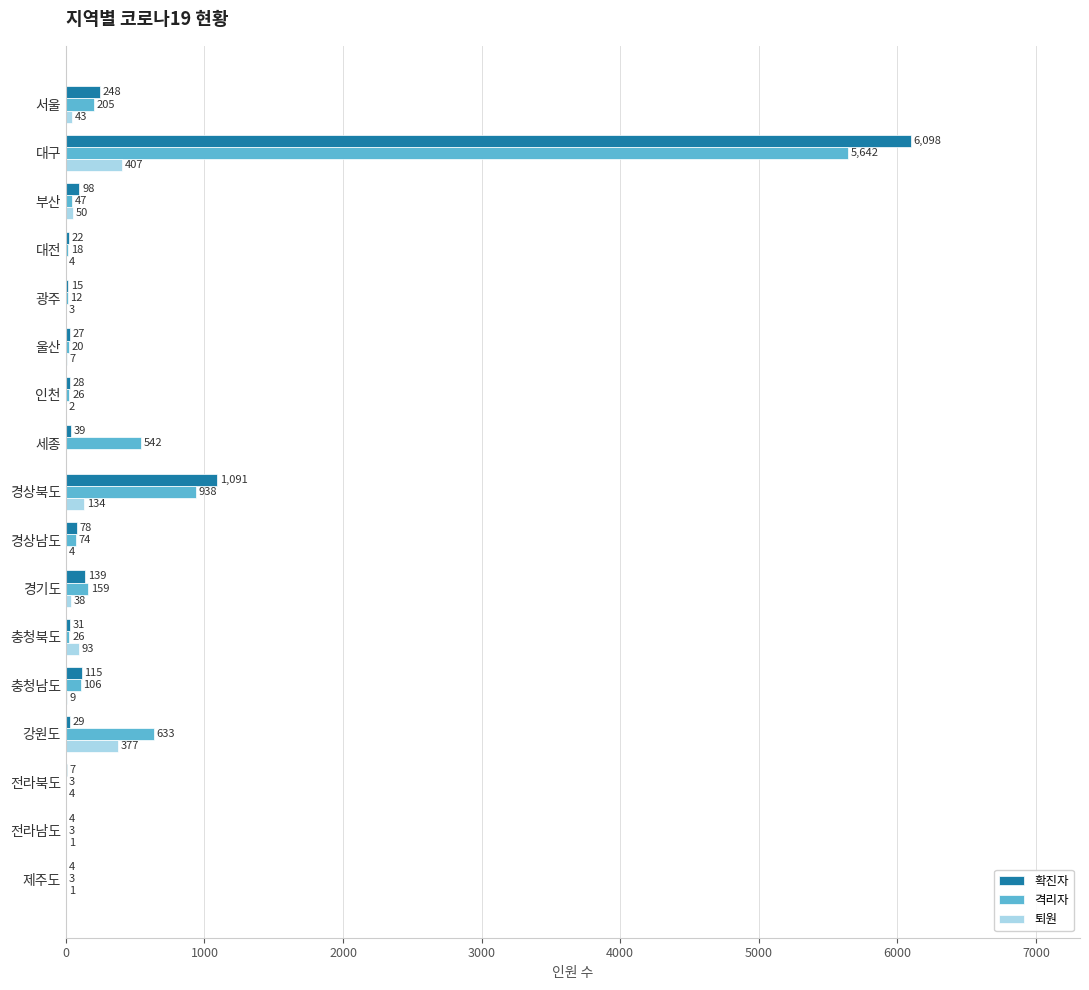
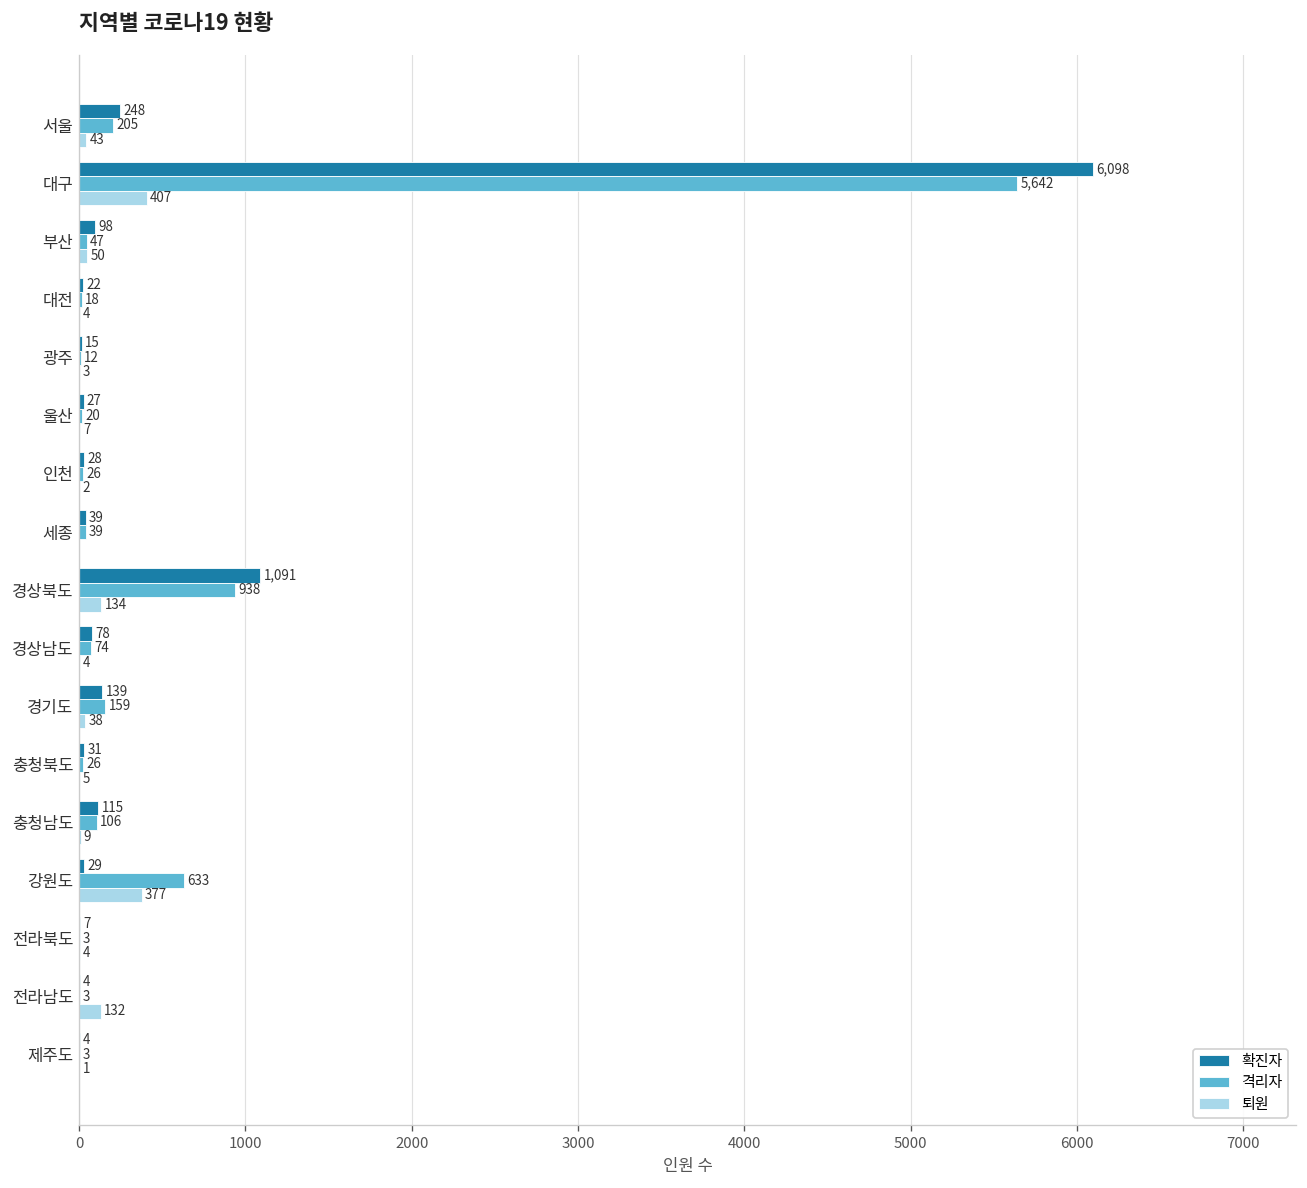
  {
    "확진자": {
      "서울": "248",
      "대구": "6,098",
      "부산": "98",
      "대전": "22",
      "광주": "15",
      "울산": "27",
      "인천": "28",
      "세종": "39",
      "경상북도": "1,091",
      "경상남도": "78",
      "경기도": "139",
      "충청북도": "31",
      "충청남도": "115",
      "강원도": "29",
      "전라북도": "7",
      "전라남도": "4",
      "제주도": "4"
    },
    "격리자": {
      "서울": "205",
      "대구": "5,642",
      "부산": "47",
      "대전": "18",
      "광주": "12",
      "울산": "20",
      "인천": "26",
-     "세종": "542",
+     "세종": "39",
      "경상북도": "938",
      "경상남도": "74",
      "경기도": "159",
      "충청북도": "26",
      "충청남도": "106",
      "강원도": "633",
      "전라북도": "3",
      "전라남도": "3",
      "제주도": "3"
    },
    "퇴원": {
      "서울": "43",
      "대구": "407",
      "부산": "50",
      "대전": "4",
      "광주": "3",
      "울산": "7",
      "인천": "2",
      "경상북도": "134",
      "경상남도": "4",
      "경기도": "38",
-     "충청북도": "93",
+     "충청북도": "5",
      "충청남도": "9",
      "강원도": "377",
      "전라북도": "4",
-     "전라남도": "1",
+     "전라남도": "132",
      "제주도": "1"
    }
  }
